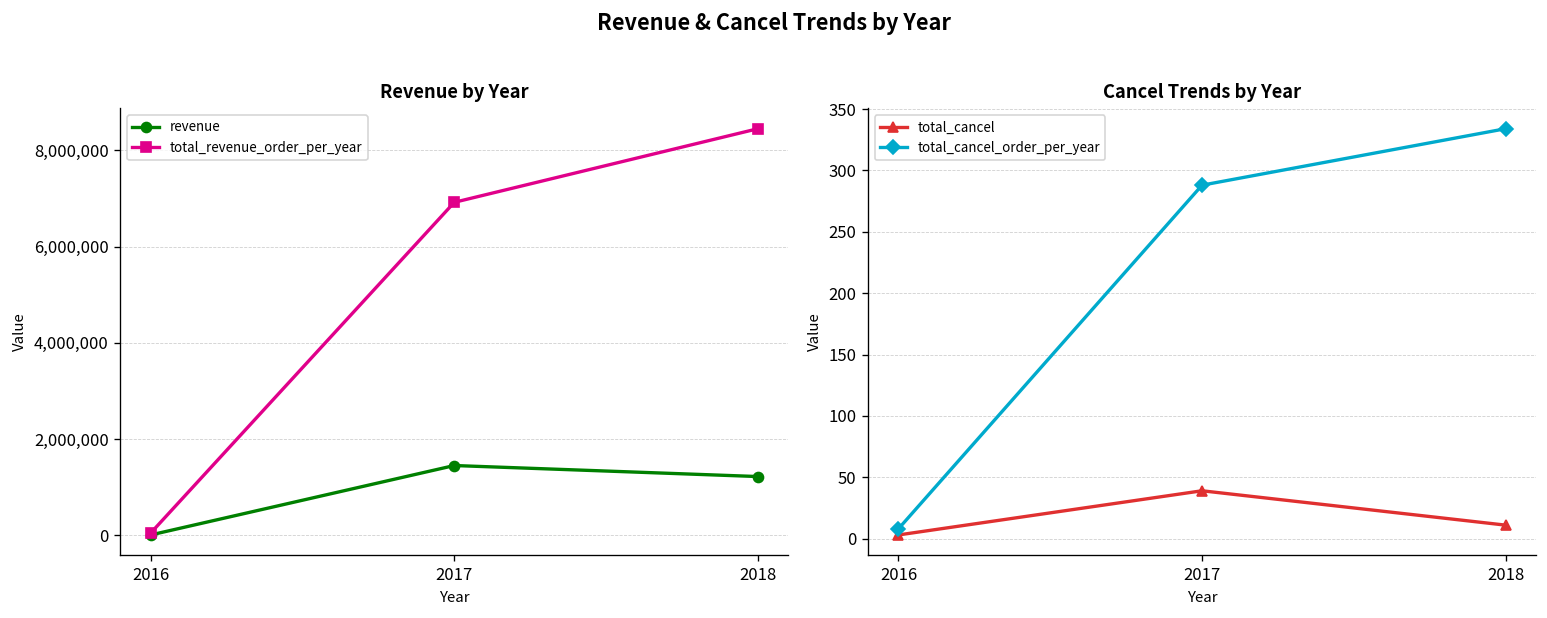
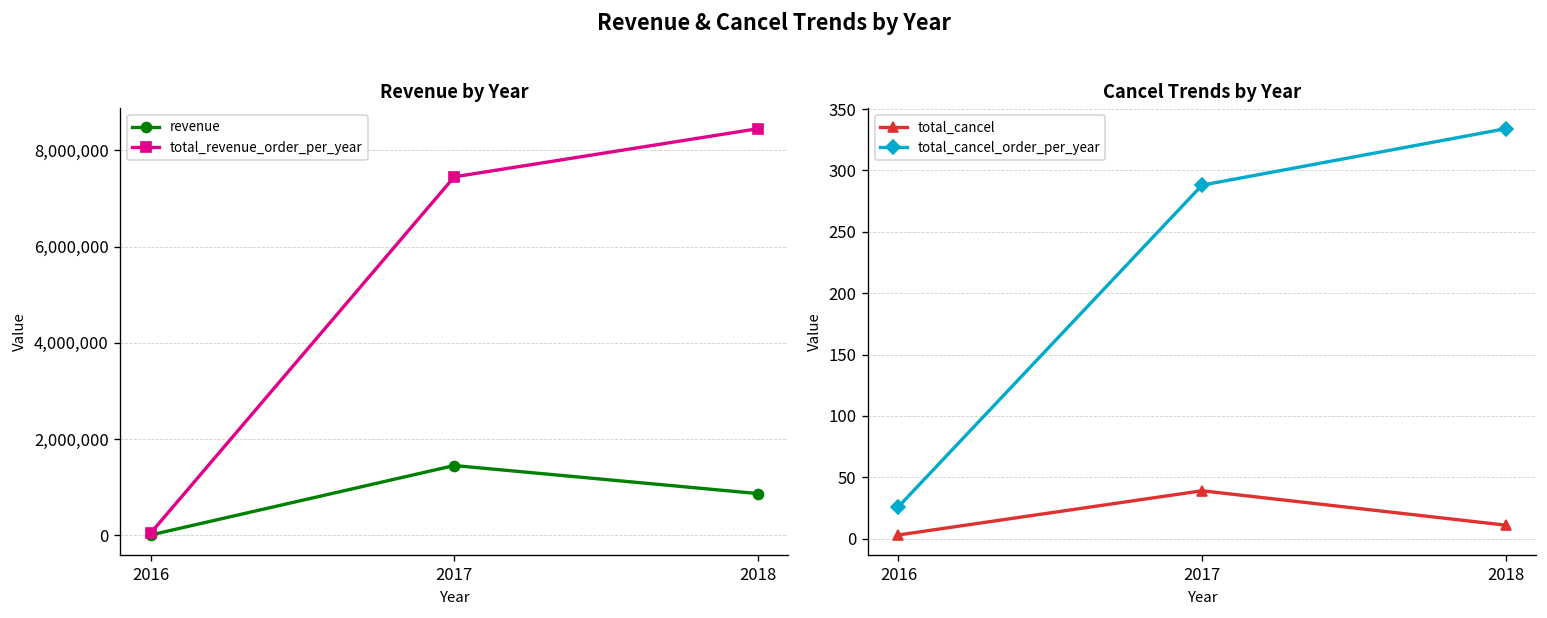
  {
    "Revenue by Year": {
      "revenue": {
        "2017": "1,500,000",
-       "2018": "1,200,000"
+       "2018": "900,000"
      },
      "total_revenue_order_per_year": {
-       "2017": "6,900,000",
+       "2017": "7,500,000",
        "2018": "8,500,000"
      }
    },
    "Cancel Trends by Year": {
      "total_cancel": {
        "2016": "3",
        "2017": "39",
        "2018": "11"
      },
      "total_cancel_order_per_year": {
-       "2016": "8",
+       "2016": "26",
        "2017": "288",
        "2018": "334"
      }
    }
  }
